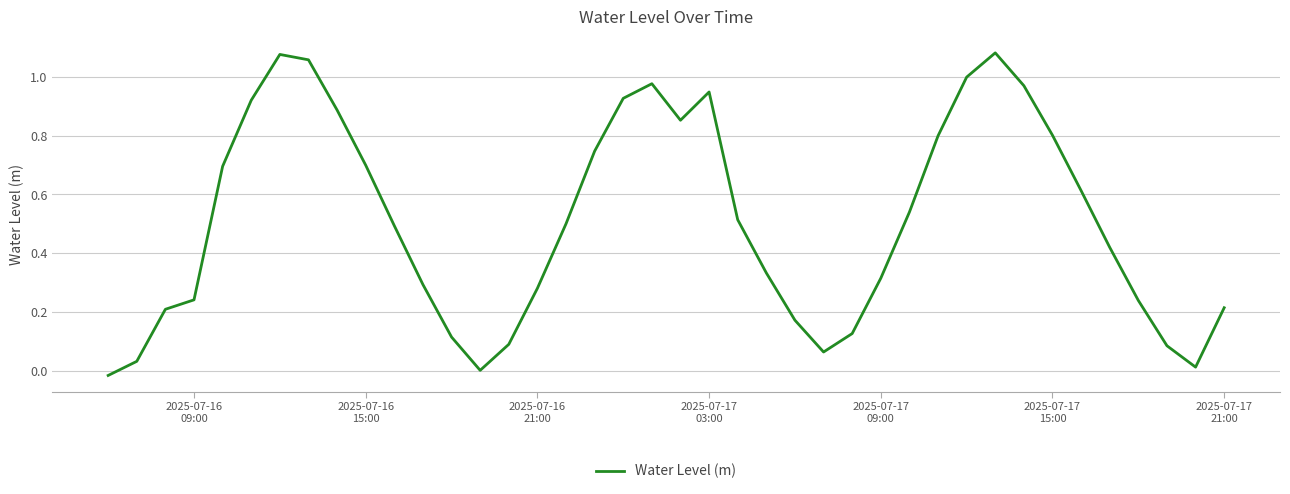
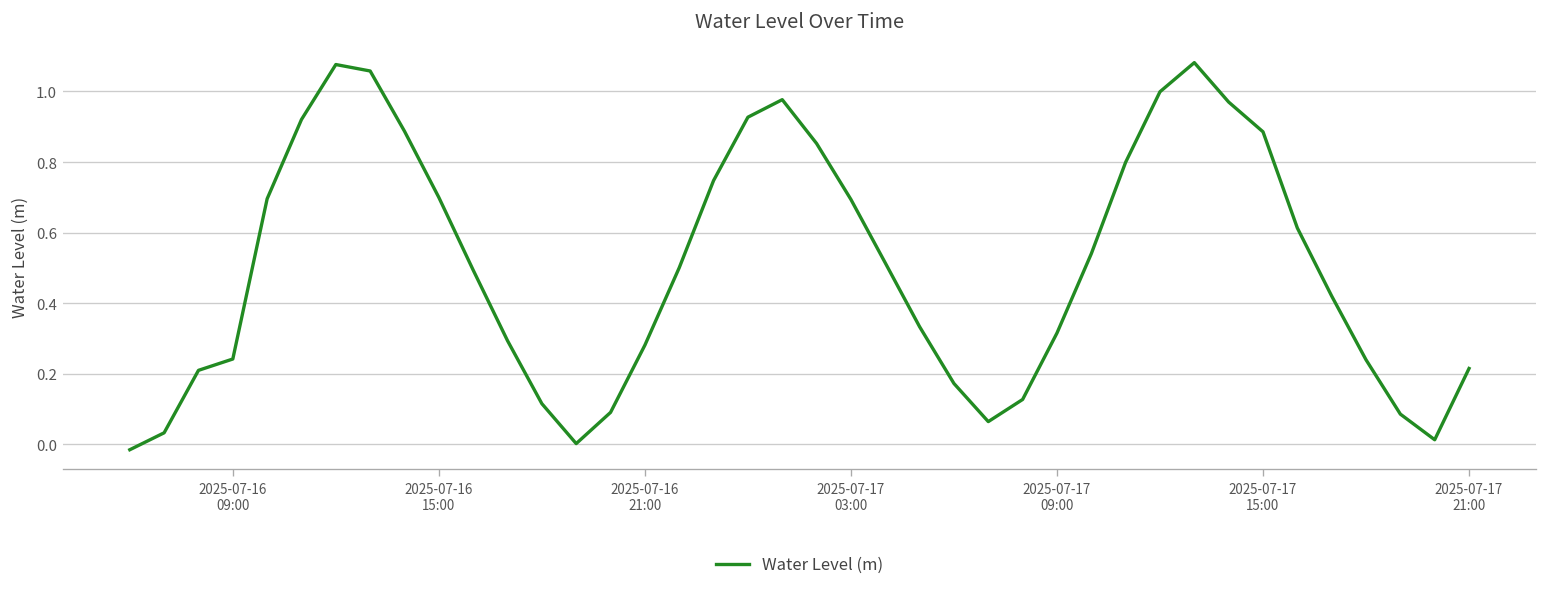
  {
    "2025-07-16 09:00": 0.24,
    "2025-07-16 15:00": 0.70,
    "2025-07-16 21:00": 0.28,
-   "2025-07-17 03:00": 0.95,
+   "2025-07-17 03:00": 0.69,
    "2025-07-17 09:00": 0.32,
-   "2025-07-17 15:00": 0.80,
+   "2025-07-17 15:00": 0.89,
    "2025-07-17 21:00": 0.21
  }
